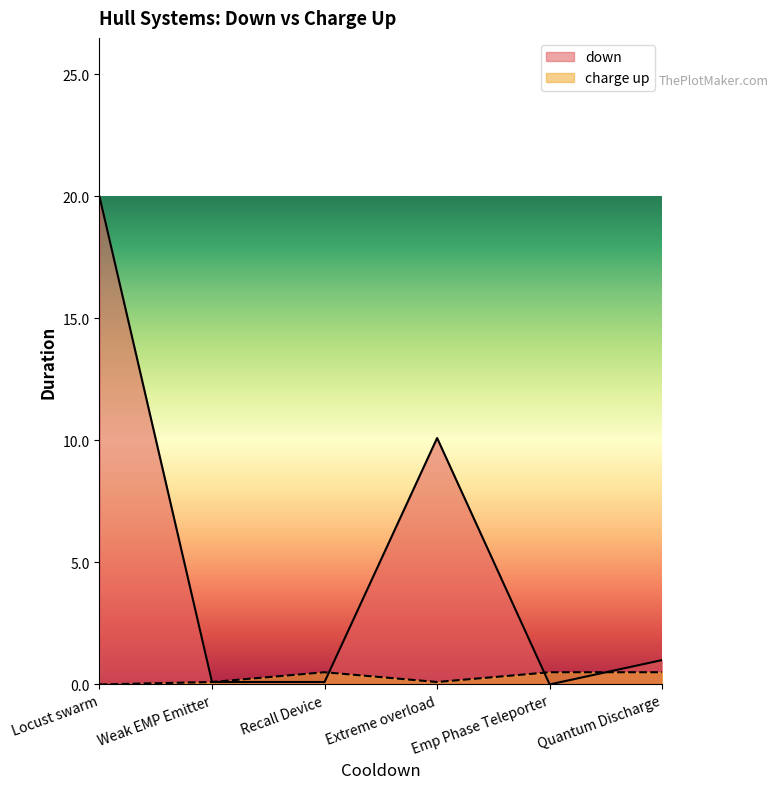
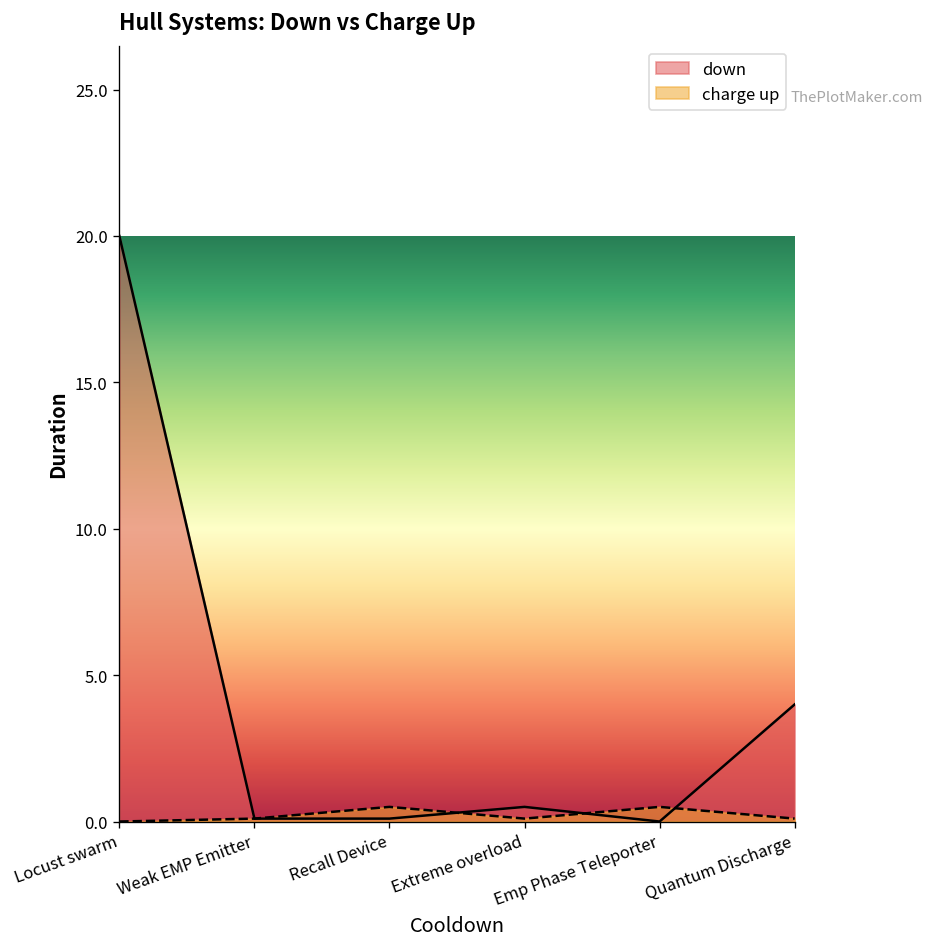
  {
    "down": {
      "Locust swarm": 20.0,
      "Recall Device": 0.1,
-     "Extreme overload": 10.1,
+     "Extreme overload": 0.5,
      "Emp Phase Teleporter": 0.0,
-     "Quantum Discharge": 1
+     "Quantum Discharge": 4
    },
    "charge up": {
      "Locust swarm": 0.0,
      "Recall Device": 0.5,
      "Extreme overload": 0.1,
      "Emp Phase Teleporter": 0.5,
-     "Quantum Discharge": 0.5
+     "Quantum Discharge": 0.1
    }
  }
